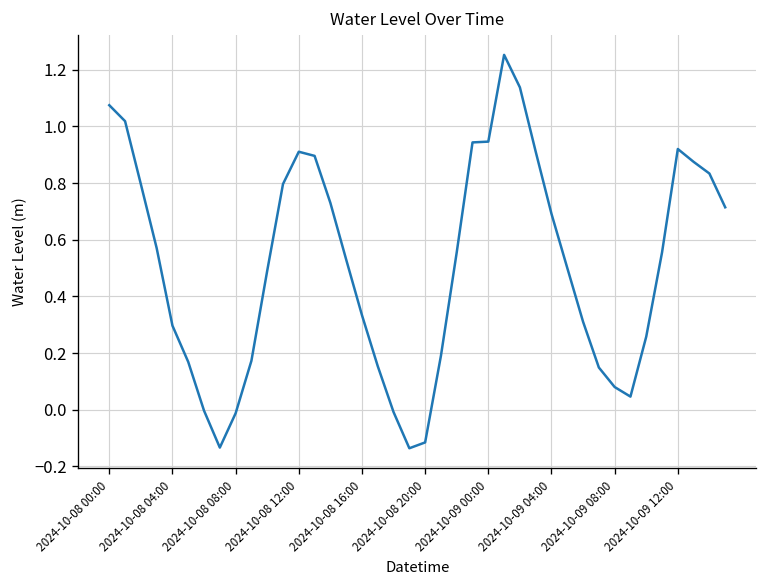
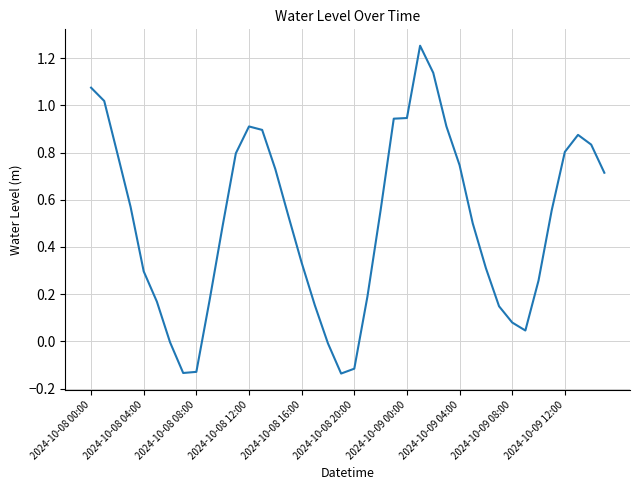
  {
    "2024-10-08 00:00": 1.08,
    "2024-10-08 04:00": 0.30,
-   "2024-10-08 08:00": -0.01,
+   "2024-10-08 08:00": -0.13,
    "2024-10-08 12:00": 0.91,
    "2024-10-08 16:00": 0.33,
    "2024-10-08 20:00": -0.12,
    "2024-10-09 00:00": 0.95,
-   "2024-10-09 04:00": 0.69,
+   "2024-10-09 04:00": 0.75,
    "2024-10-09 08:00": 0.08,
-   "2024-10-09 12:00": 0.92
+   "2024-10-09 12:00": 0.80
  }
